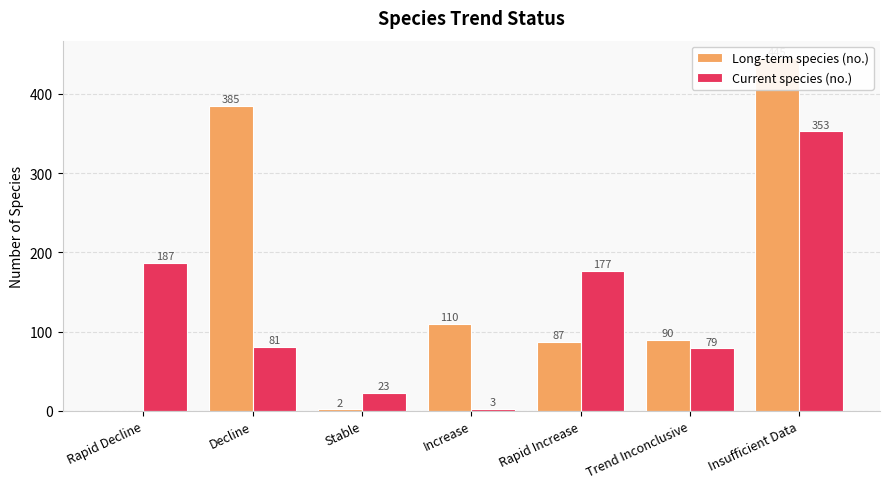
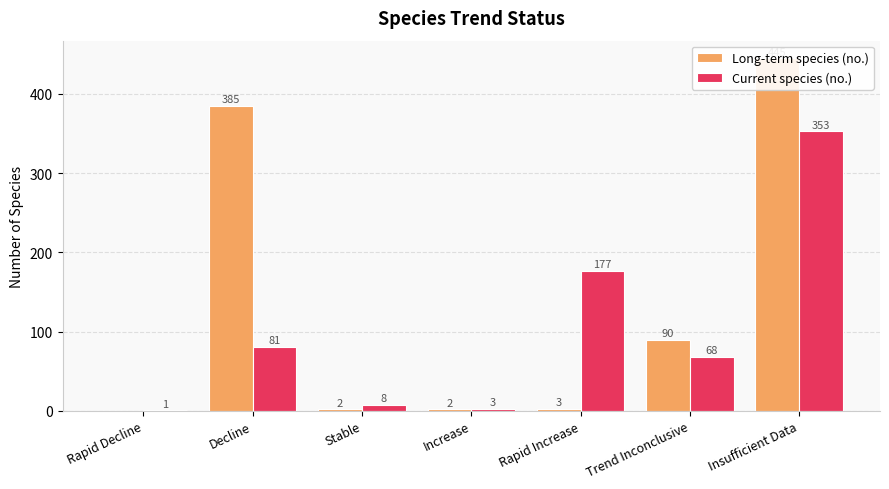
  {
    "Long-term species (no.)": {
      "Decline": 385,
      "Stable": 2,
-     "Increase": 110,
-     "Rapid Increase": 87,
+     "Increase": 2,
+     "Rapid Increase": 3,
      "Trend Inconclusive": 90
    },
    "Current species (no.)": {
-     "Rapid Decline": 187,
+     "Rapid Decline": 1,
      "Decline": 81,
-     "Stable": 23,
+     "Stable": 8,
      "Increase": 3,
      "Rapid Increase": 177,
-     "Trend Inconclusive": 79,
+     "Trend Inconclusive": 68,
      "Insufficient Data": 353
    }
  }
